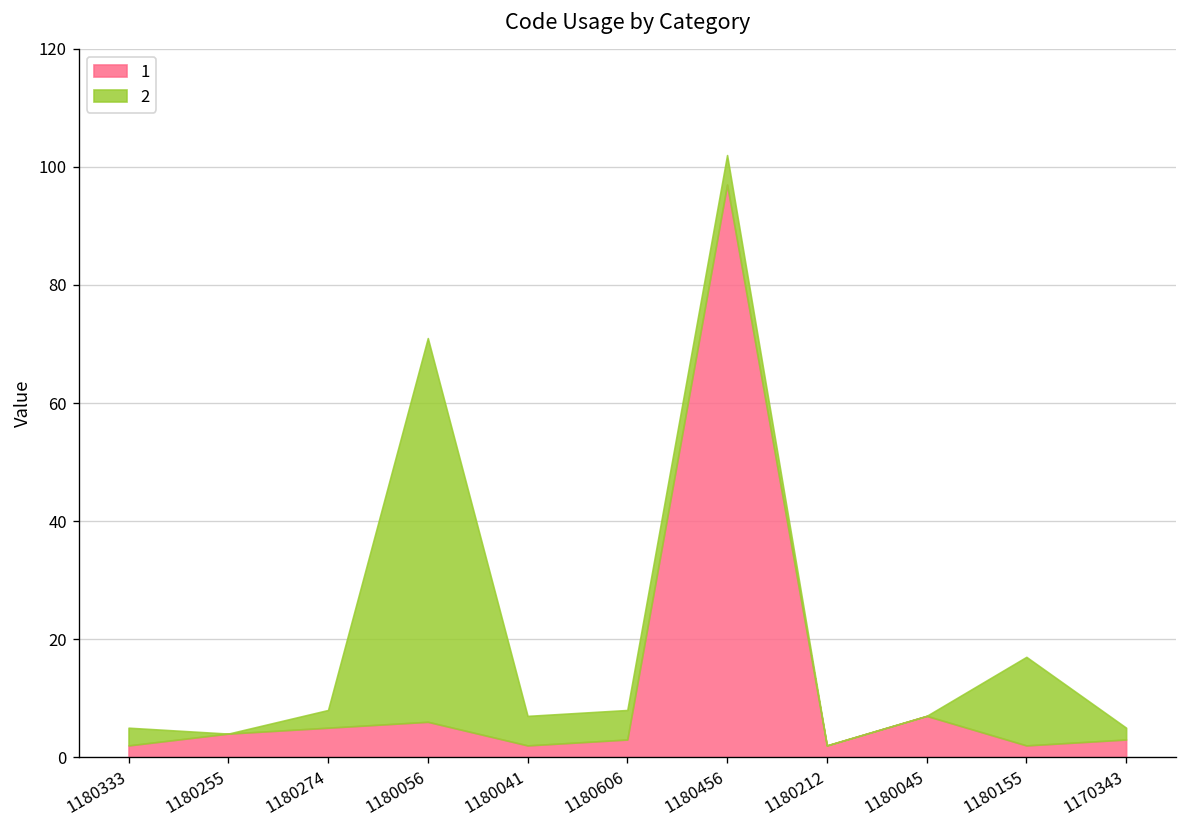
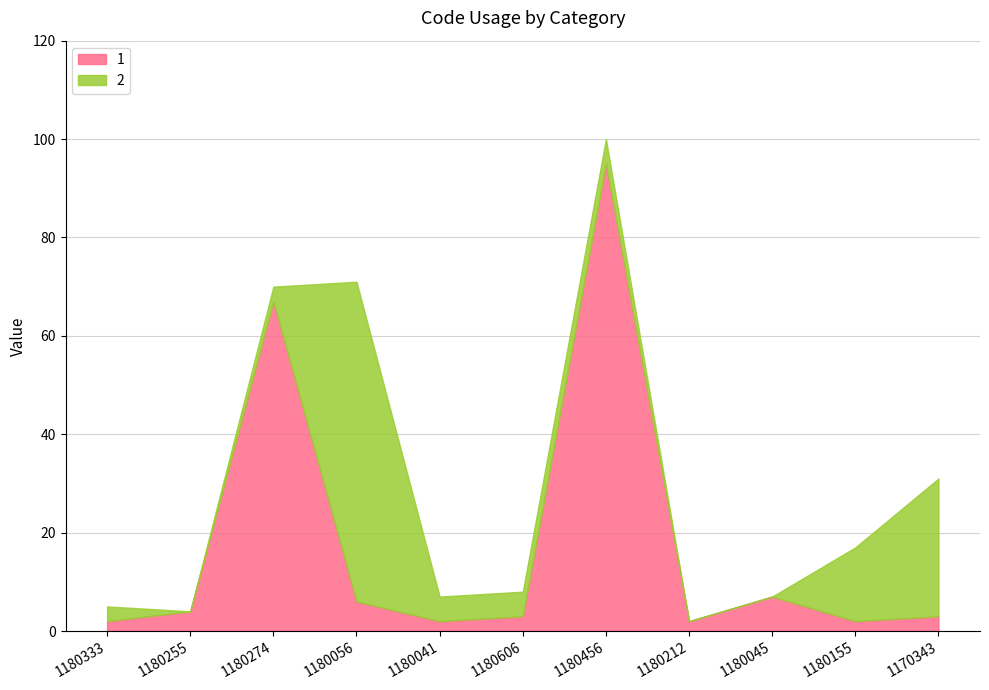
  {
    "1": {
      "1180333": 2,
-     "1180274": 5,
+     "1180274": 67,
      "1180056": 6,
      "1180041": 2,
      "1180606": 3,
-     "1180456": 97,
+     "1180456": 95,
      "1180155": 2,
      "1170343": 3
    },
    "2": {
      "1180333": 3,
      "1180274": 3,
      "1180056": 65,
      "1180041": 5,
      "1180606": 5,
      "1180456": 5,
      "1180155": 15,
-     "1170343": 2
+     "1170343": 28
    }
  }
